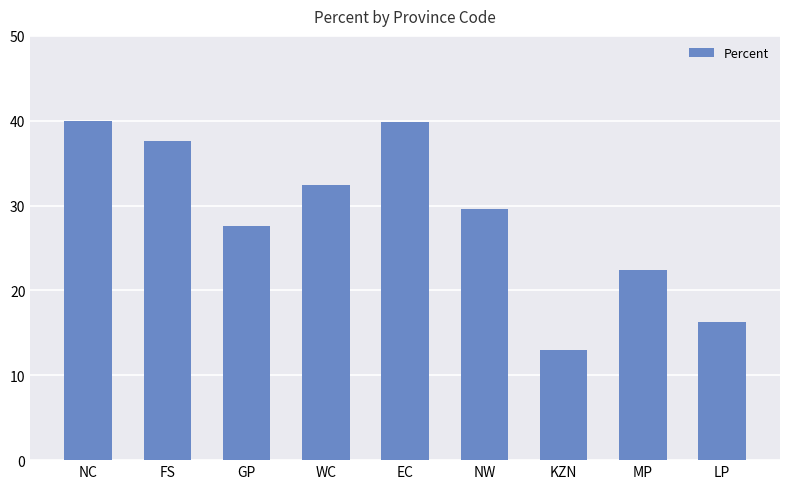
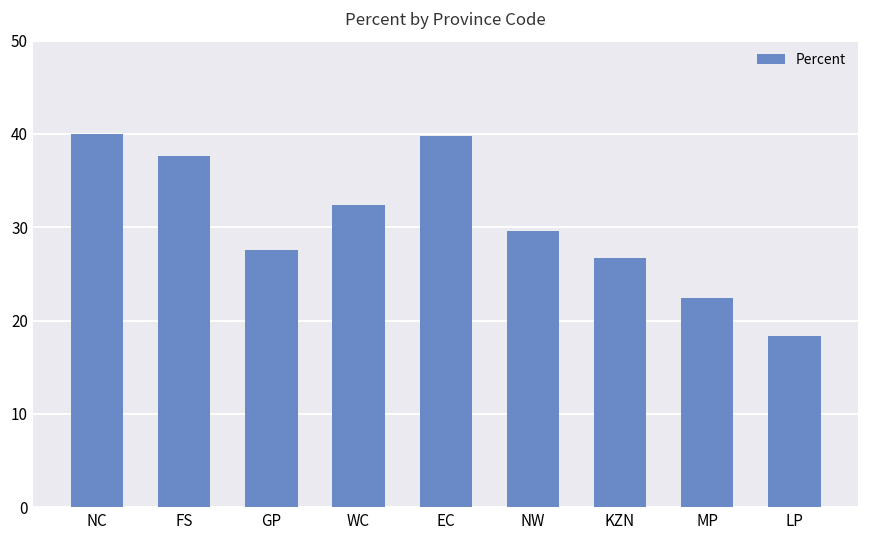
  {
    "NC": 40,
    "FS": 38,
    "GP": 28,
    "WC": 32,
    "EC": 40,
    "NW": 30,
-   "KZN": 13,
+   "KZN": 27,
    "MP": 22,
-   "LP": 16
+   "LP": 18
  }
